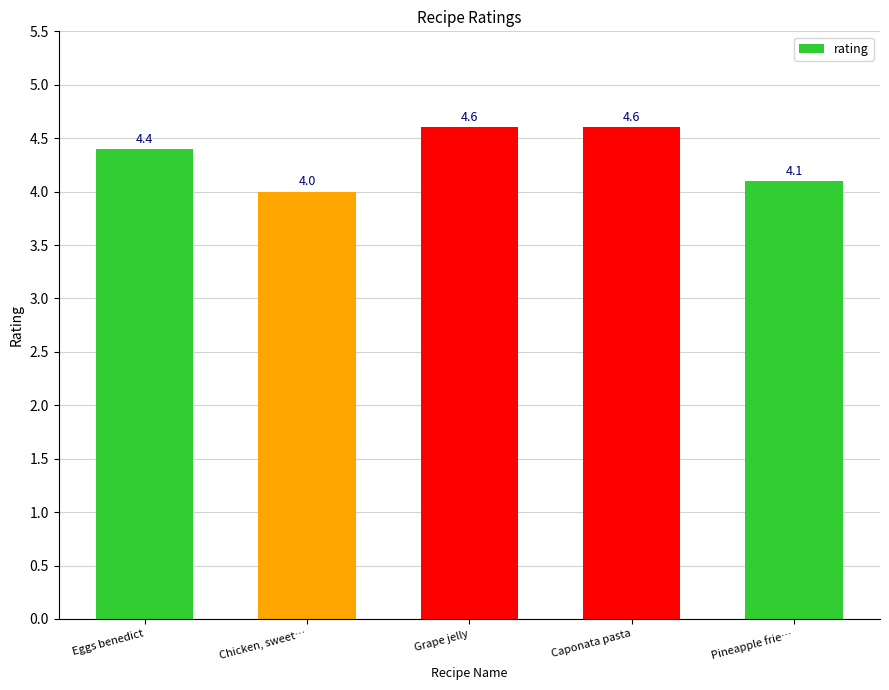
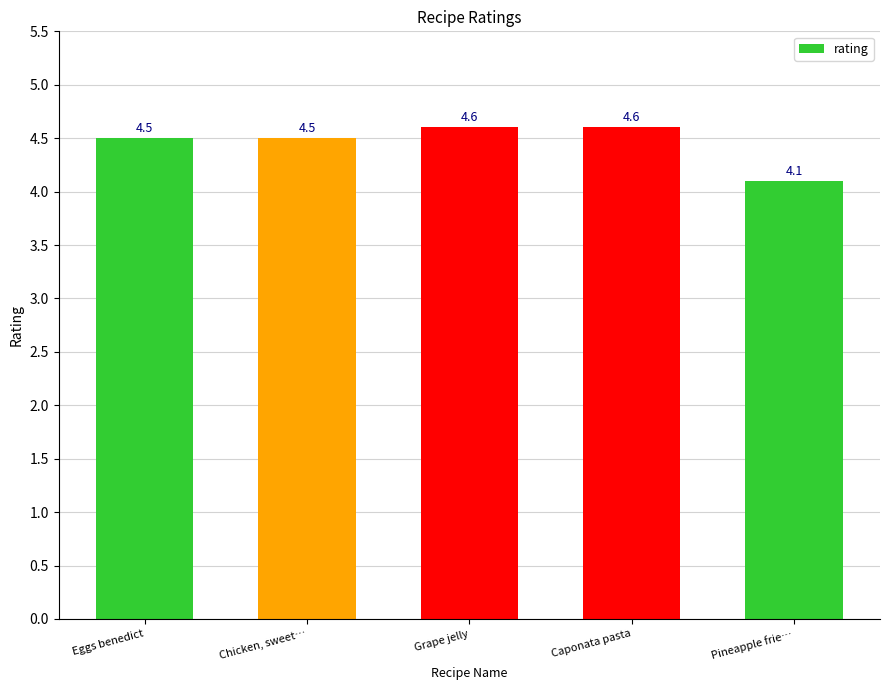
  {
-   "Eggs benedict": 4.4,
-   "Chicken, sweet…": 4.0,
+   "Eggs benedict": 4.5,
+   "Chicken, sweet…": 4.5,
    "Grape jelly": 4.6,
    "Caponata pasta": 4.6,
    "Pineapple frie…": 4.1
  }
